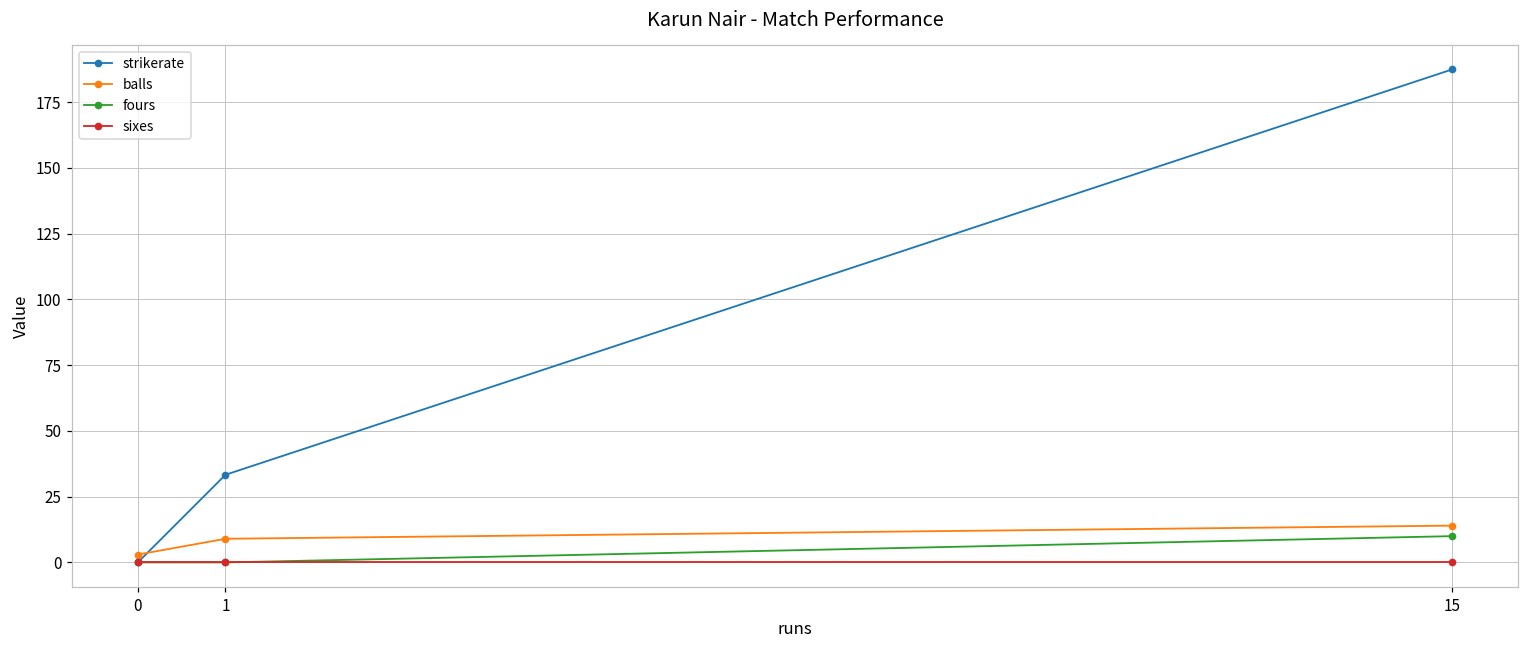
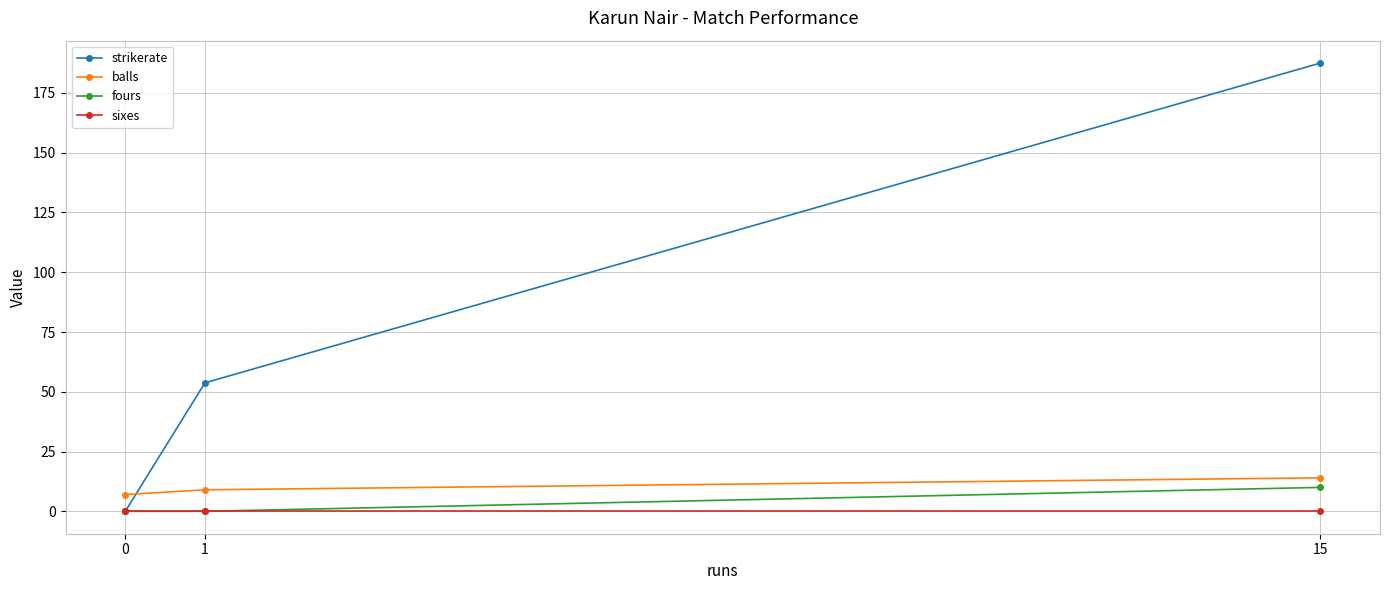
  {
    "strikerate": {
-     "1": 33,
+     "1": 54,
      "15": 188
    },
    "balls": {
-     "0": 3,
+     "0": 7,
      "1": 9,
      "15": 14
    },
    "fours": {
      "15": 10
    },
    "sixes": {
      "15": 0
    }
  }
